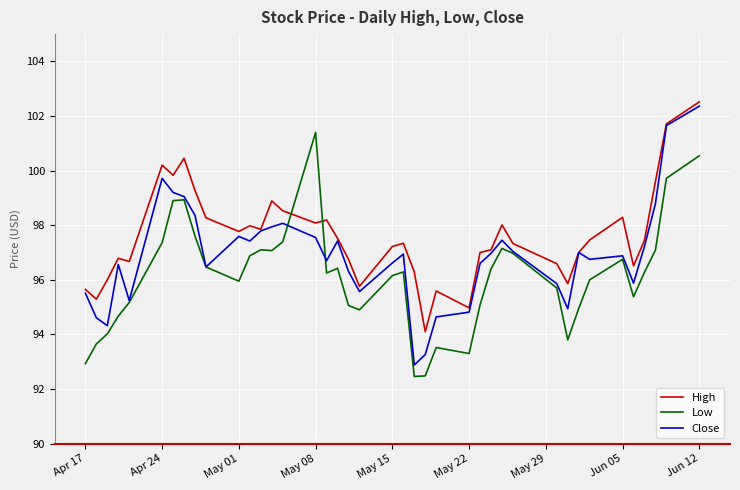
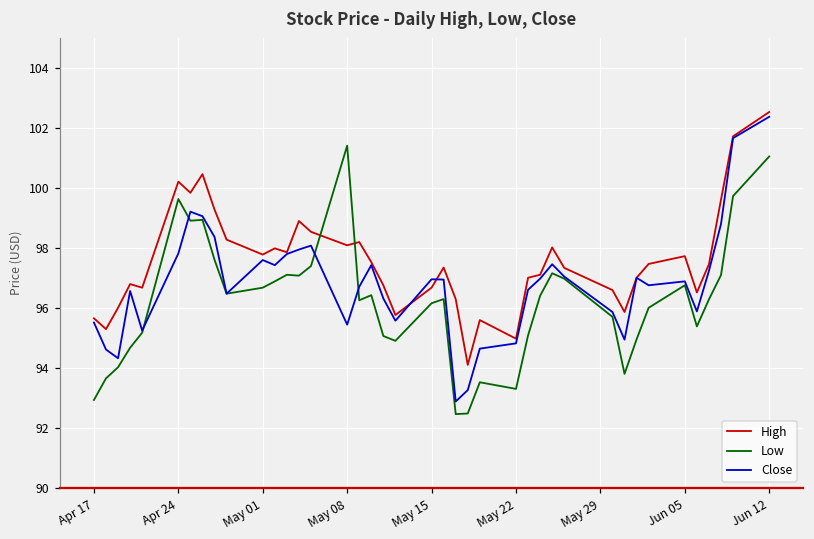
  {
    "High": {
      "Apr 17": 95.7,
      "Apr 24": 100.2,
      "May 01": 97.8,
      "May 08": 98.1,
-     "May 15": 97.2,
+     "May 15": 96.7,
      "May 22": 95.0,
-     "Jun 05": 98.3,
+     "Jun 05": 97.7,
      "Jun 12": 102.5
    },
    "Low": {
      "Apr 17": 92.9,
-     "Apr 24": 97.4,
-     "May 01": 95.9,
+     "Apr 24": 99.6,
+     "May 01": 96.7,
      "May 08": 101.4,
      "May 15": 96.2,
      "May 22": 93.3,
      "Jun 05": 96.8,
-     "Jun 12": 100.5
+     "Jun 12": 101.0
    },
    "Close": {
      "Apr 17": 95.5,
-     "Apr 24": 99.7,
+     "Apr 24": 97.8,
      "May 01": 97.6,
-     "May 08": 97.6,
-     "May 15": 96.6,
+     "May 08": 95.4,
+     "May 15": 96.9,
      "May 22": 94.8,
      "Jun 05": 96.9,
      "Jun 12": 102.4
    }
  }
